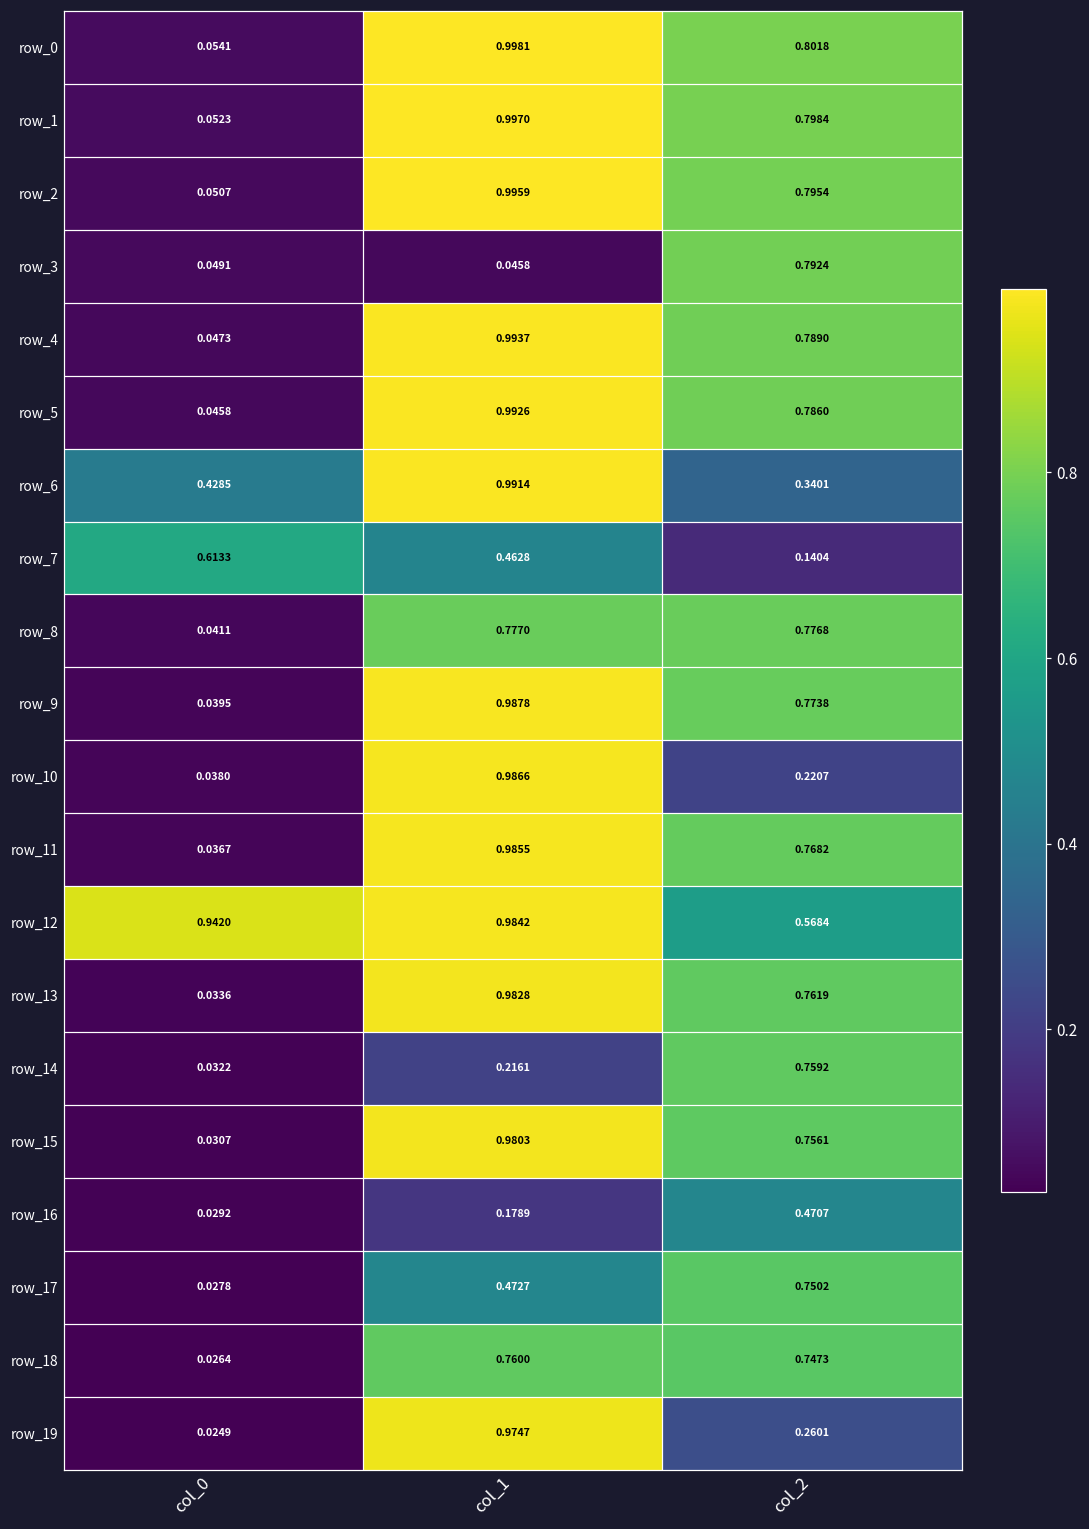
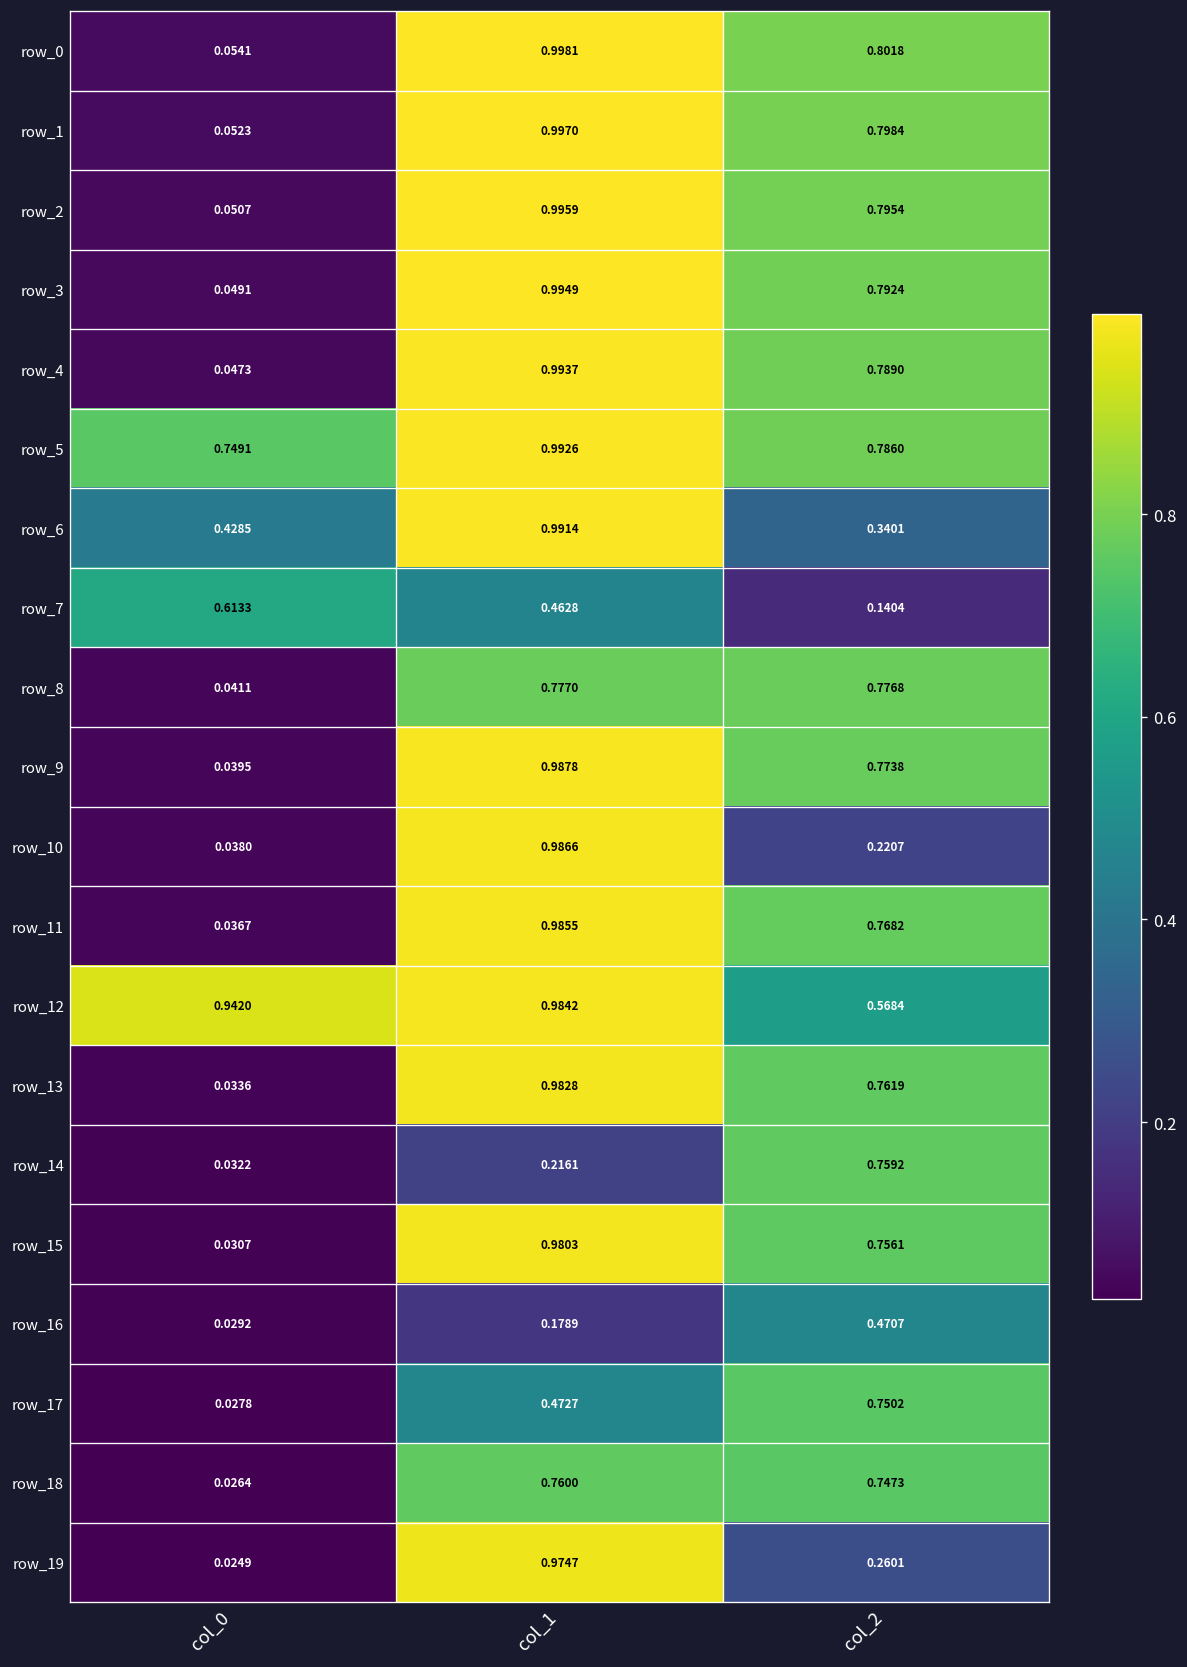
  {
    "row_0": {
      "col_0": 0.0541,
      "col_1": 0.9981,
      "col_2": 0.8018
    },
    "row_1": {
      "col_0": 0.0523,
      "col_1": 0.9970,
      "col_2": 0.7984
    },
    "row_2": {
      "col_0": 0.0507,
      "col_1": 0.9959,
      "col_2": 0.7954
    },
    "row_3": {
      "col_0": 0.0491,
-     "col_1": 0.0458,
+     "col_1": 0.9949,
      "col_2": 0.7924
    },
    "row_4": {
      "col_0": 0.0473,
      "col_1": 0.9937,
      "col_2": 0.7890
    },
    "row_5": {
-     "col_0": 0.0458,
+     "col_0": 0.7491,
      "col_1": 0.9926,
      "col_2": 0.7860
    },
    "row_6": {
      "col_0": 0.4285,
      "col_1": 0.9914,
      "col_2": 0.3401
    },
    "row_7": {
      "col_0": 0.6133,
      "col_1": 0.4628,
      "col_2": 0.1404
    },
    "row_8": {
      "col_0": 0.0411,
      "col_1": 0.7770,
      "col_2": 0.7768
    },
    "row_9": {
      "col_0": 0.0395,
      "col_1": 0.9878,
      "col_2": 0.7738
    },
    "row_10": {
      "col_0": 0.0380,
      "col_1": 0.9866,
      "col_2": 0.2207
    },
    "row_11": {
      "col_0": 0.0367,
      "col_1": 0.9855,
      "col_2": 0.7682
    },
    "row_12": {
      "col_0": 0.9420,
      "col_1": 0.9842,
      "col_2": 0.5684
    },
    "row_13": {
      "col_0": 0.0336,
      "col_1": 0.9828,
      "col_2": 0.7619
    },
    "row_14": {
      "col_0": 0.0322,
      "col_1": 0.2161,
      "col_2": 0.7592
    },
    "row_15": {
      "col_0": 0.0307,
      "col_1": 0.9803,
      "col_2": 0.7561
    },
    "row_16": {
      "col_0": 0.0292,
      "col_1": 0.1789,
      "col_2": 0.4707
    },
    "row_17": {
      "col_0": 0.0278,
      "col_1": 0.4727,
      "col_2": 0.7502
    },
    "row_18": {
      "col_0": 0.0264,
      "col_1": 0.7600,
      "col_2": 0.7473
    },
    "row_19": {
      "col_0": 0.0249,
      "col_1": 0.9747,
      "col_2": 0.2601
    }
  }
